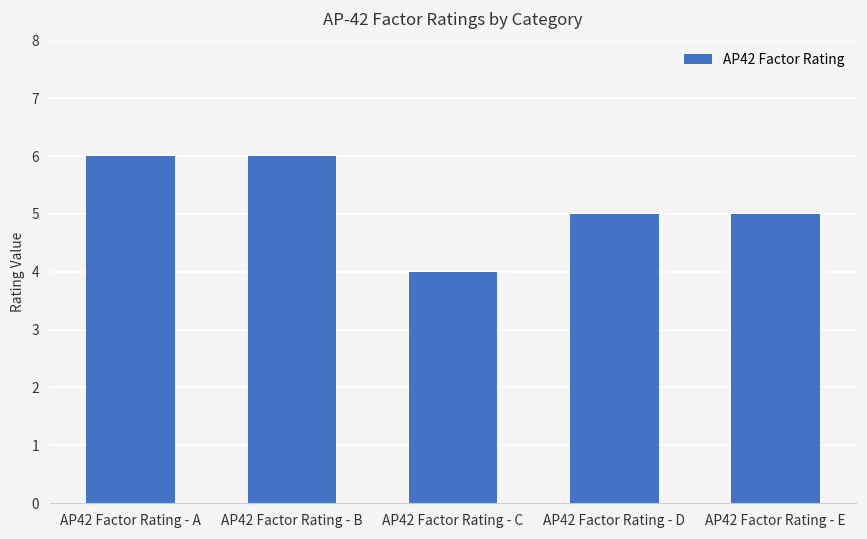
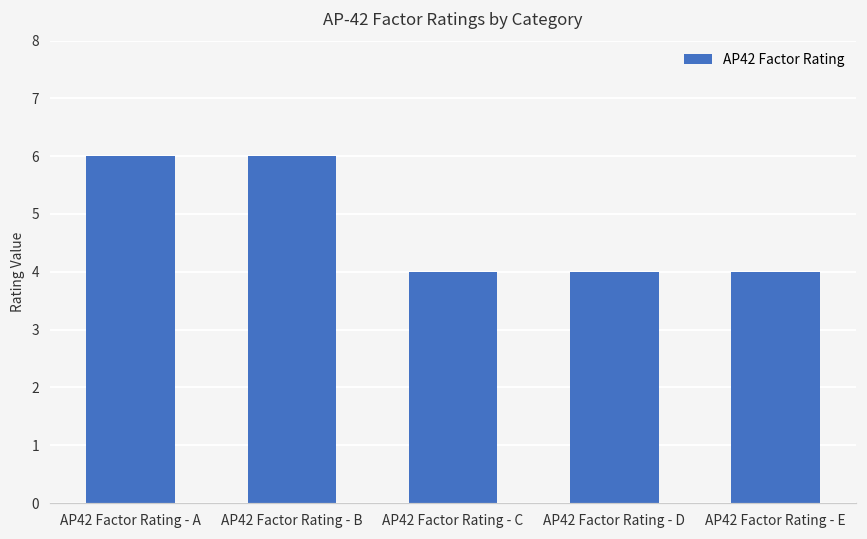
  {
    "AP42 Factor Rating - A": 6,
    "AP42 Factor Rating - B": 6,
    "AP42 Factor Rating - C": 4,
-   "AP42 Factor Rating - D": 5,
-   "AP42 Factor Rating - E": 5
+   "AP42 Factor Rating - D": 4,
+   "AP42 Factor Rating - E": 4
  }
